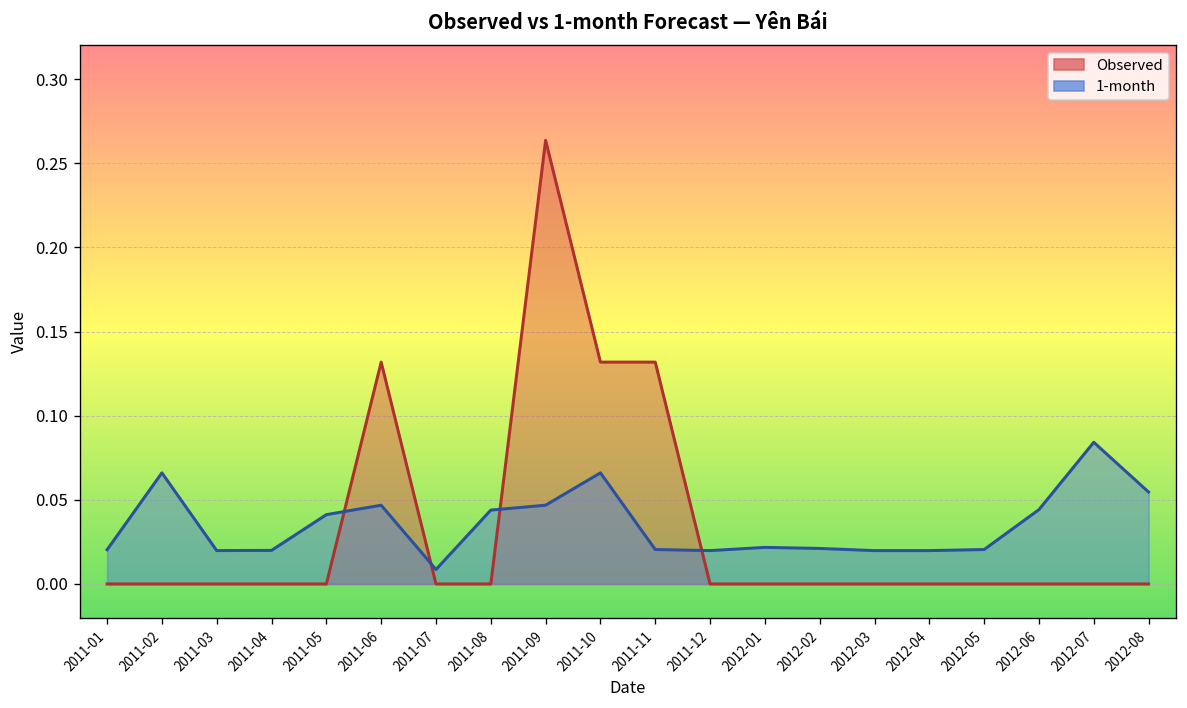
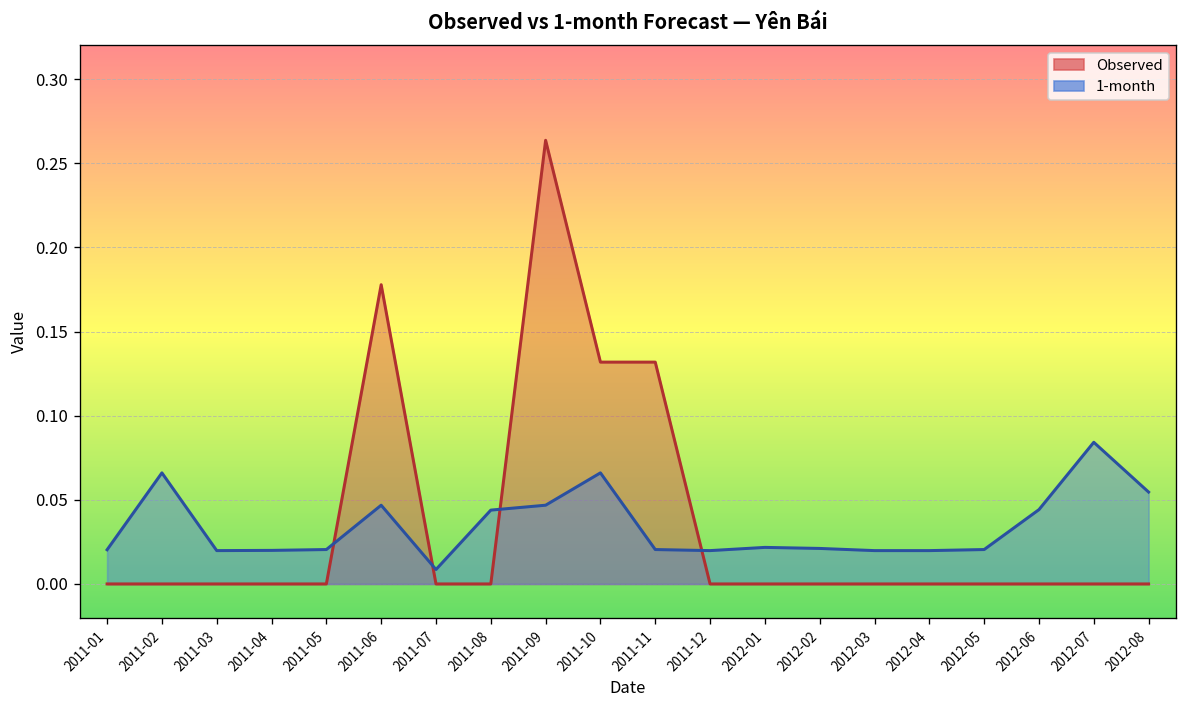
  {
    "Observed": {
      "2011-01": 0.000,
      "2011-02": 0.000,
      "2011-03": 0.000,
      "2011-04": 0.000,
      "2011-05": 0.000,
-     "2011-06": 0.132,
+     "2011-06": 0.178,
      "2011-07": 0.000,
      "2011-08": 0.000,
      "2011-09": 0.264,
      "2011-10": 0.132,
      "2011-11": 0.132,
      "2011-12": 0.000,
      "2012-01": 0.000,
      "2012-02": 0.000,
      "2012-03": 0.000,
      "2012-04": 0.000,
      "2012-05": 0.000,
      "2012-06": 0.000,
      "2012-07": 0.000,
      "2012-08": 0.000
    },
    "1-month": {
      "2011-01": 0.020,
      "2011-02": 0.066,
      "2011-03": 0.020,
      "2011-04": 0.020,
-     "2011-05": 0.041,
+     "2011-05": 0.020,
      "2011-06": 0.047,
      "2011-07": 0.009,
      "2011-08": 0.044,
      "2011-09": 0.047,
      "2011-10": 0.066,
      "2011-11": 0.020,
      "2011-12": 0.020,
      "2012-01": 0.022,
      "2012-02": 0.021,
      "2012-03": 0.020,
      "2012-04": 0.020,
      "2012-05": 0.020,
      "2012-06": 0.044,
      "2012-07": 0.084,
      "2012-08": 0.055
    }
  }
